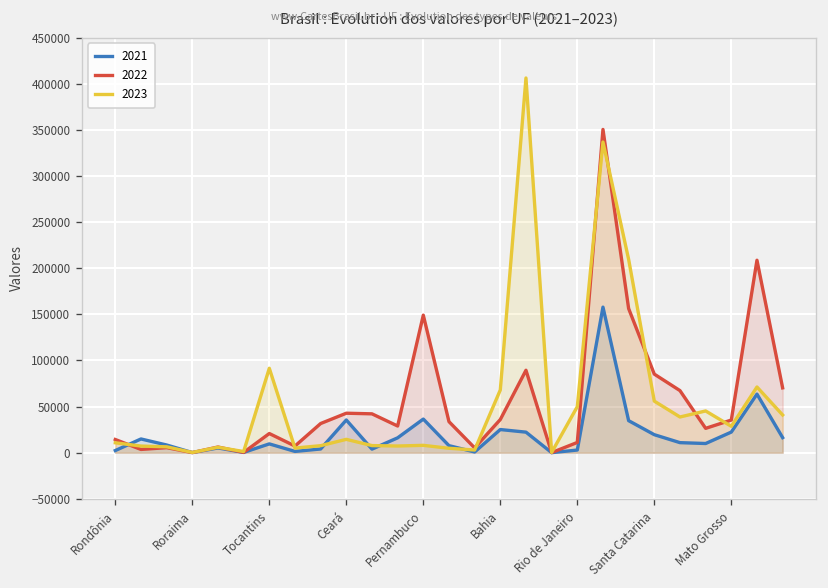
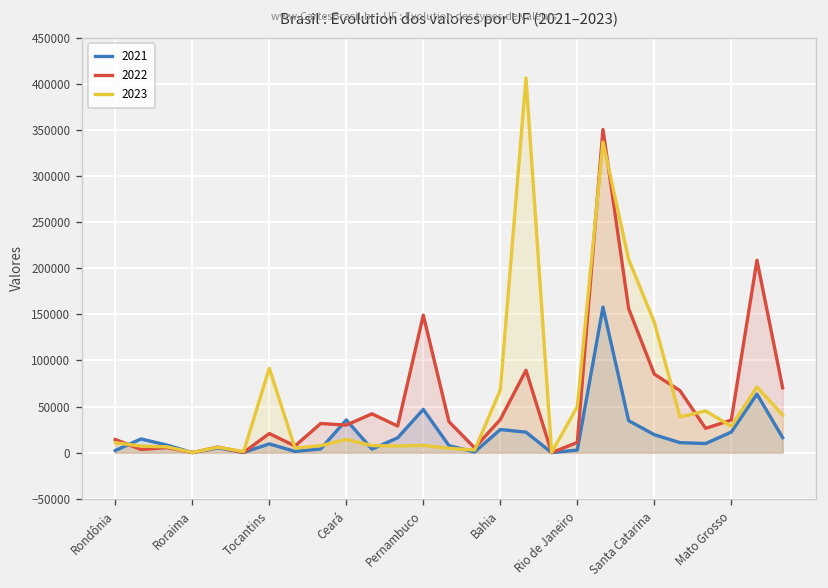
  {
    "2021": {
      "Rondônia": 0,
      "Tocantins": 10000,
      "Ceará": 40000,
-     "Pernambuco": 40000,
+     "Pernambuco": 50000,
      "Bahia": 30000,
      "Rio de Janeiro": 0,
      "Santa Catarina": 20000,
      "Mato Grosso": 20000
    },
    "2022": {
      "Rondônia": 10000,
      "Tocantins": 20000,
-     "Ceará": 40000,
+     "Ceará": 30000,
      "Pernambuco": 150000,
      "Bahia": 40000,
      "Rio de Janeiro": 10000,
      "Santa Catarina": 90000,
      "Mato Grosso": 40000
    },
    "2023": {
      "Rondônia": 10000,
      "Tocantins": 90000,
      "Ceará": 10000,
      "Pernambuco": 10000,
      "Bahia": 70000,
      "Rio de Janeiro": 50000,
-     "Santa Catarina": 60000,
+     "Santa Catarina": 140000,
      "Mato Grosso": 30000
    }
  }
